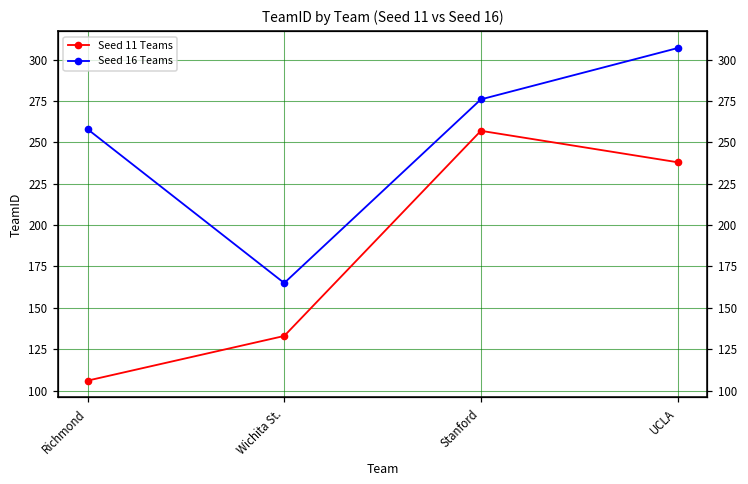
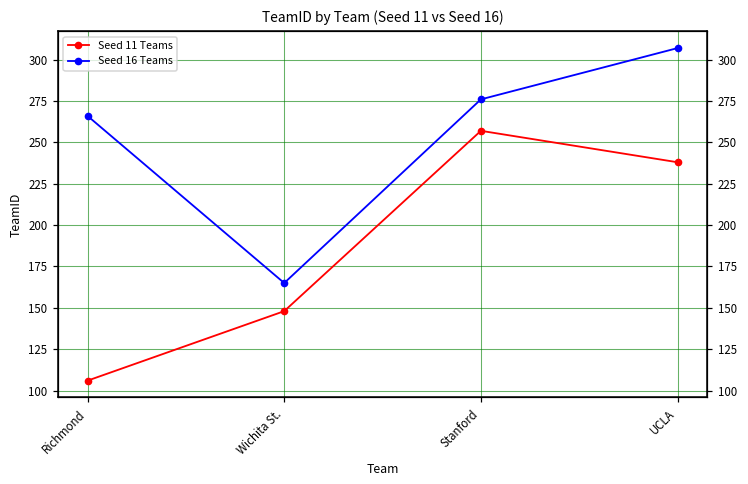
  {
    "Seed 11 Teams": {
      "Richmond": 106,
-     "Wichita St.": 133,
+     "Wichita St.": 148,
      "Stanford": 257,
      "UCLA": 238
    },
    "Seed 16 Teams": {
-     "Richmond": 258,
+     "Richmond": 266,
      "Wichita St.": 165,
      "Stanford": 276,
      "UCLA": 307
    }
  }
